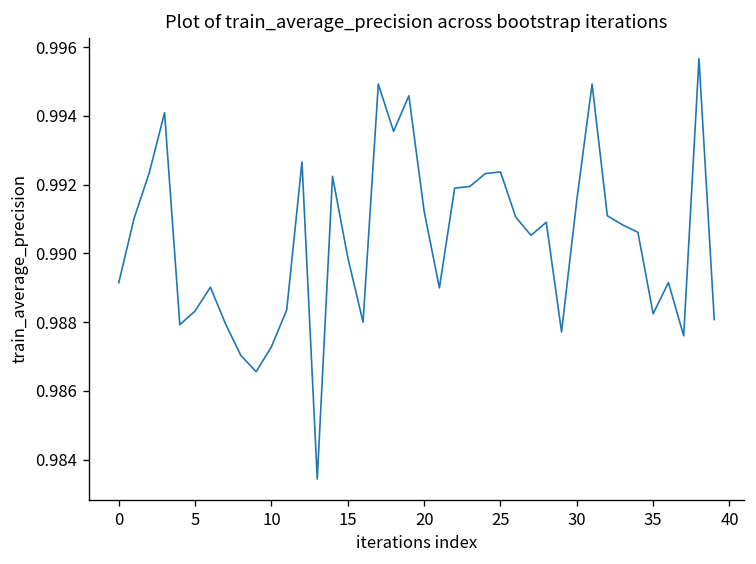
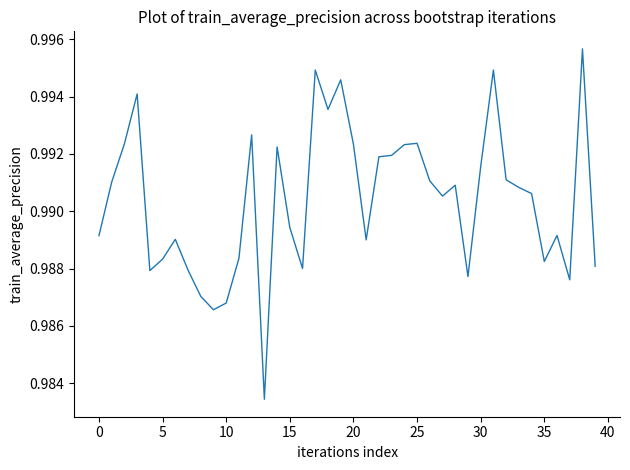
  {
    "0": 0.9891,
    "5": 0.9883,
-   "10": 0.9873,
-   "15": 0.9899,
-   "20": 0.9912,
+   "10": 0.9868,
+   "15": 0.9894,
+   "20": 0.9923,
    "25": 0.9924,
    "30": 0.9915,
    "35": 0.9882
  }
